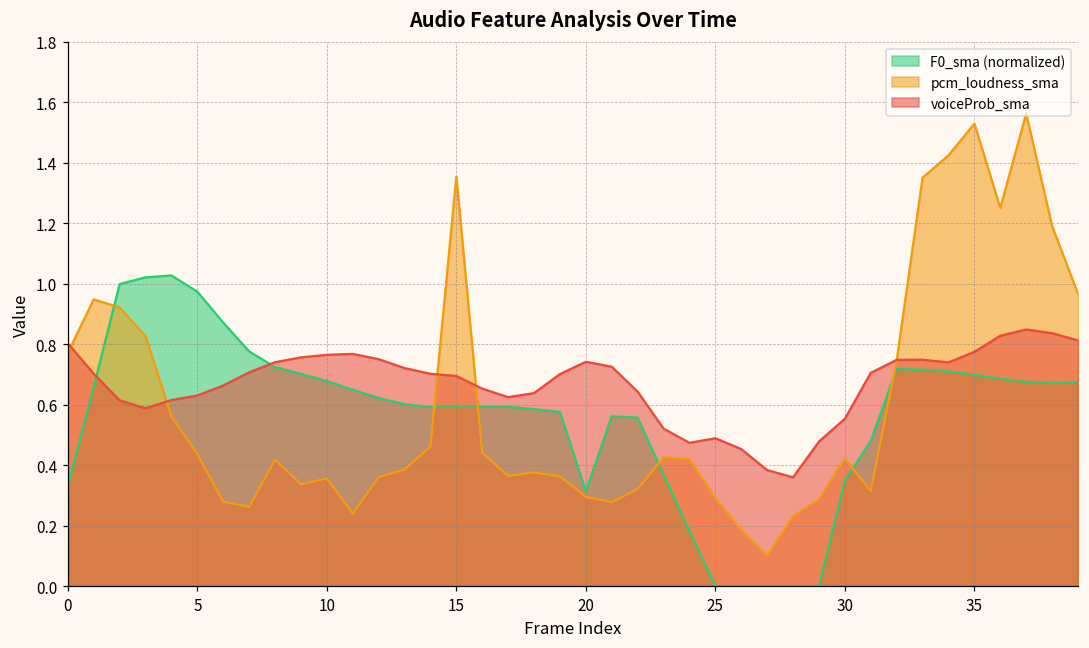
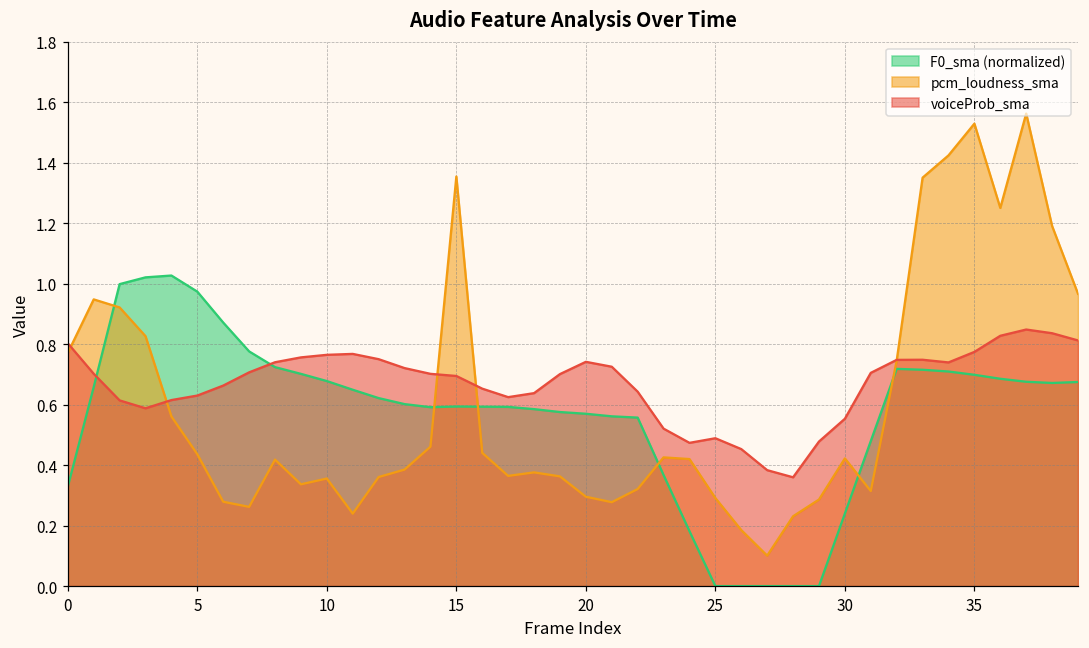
  {
    "F0_sma (normalized)": {
      "0": 0.33,
      "5": 0.97,
      "10": 0.68,
      "15": 0.59,
-     "20": 0.31,
+     "20": 0.57,
      "25": 0.00,
-     "30": 0.35,
+     "30": 0.24,
      "35": 0.70
    },
    "pcm_loudness_sma": {
      "0": 0.77,
      "5": 0.44,
      "10": 0.36,
      "15": 1.35,
      "20": 0.30,
      "25": 0.29,
      "30": 0.42,
      "35": 1.53
    },
    "voiceProb_sma": {
      "0": 0.80,
      "5": 0.63,
      "10": 0.76,
      "15": 0.69,
      "20": 0.74,
      "25": 0.49,
      "30": 0.55,
      "35": 0.77
    }
  }
